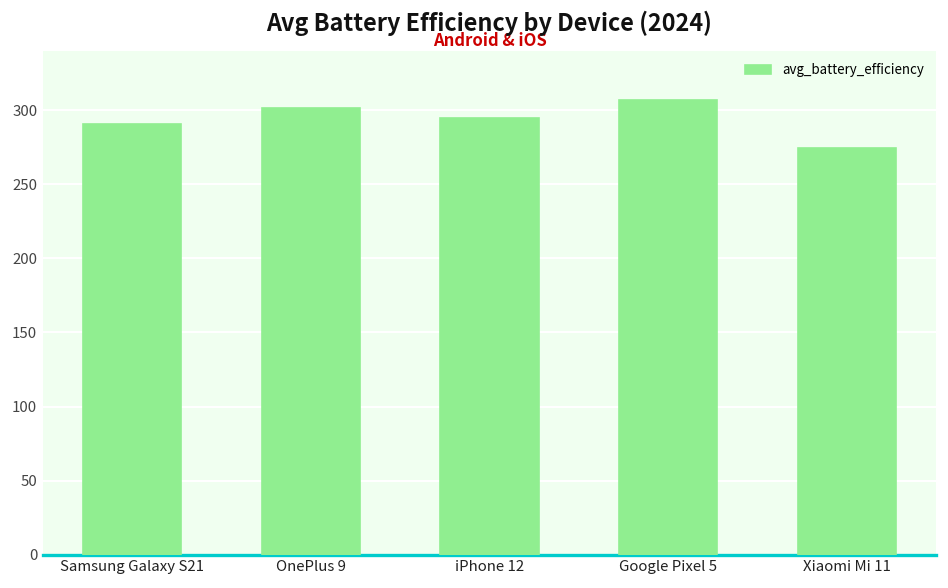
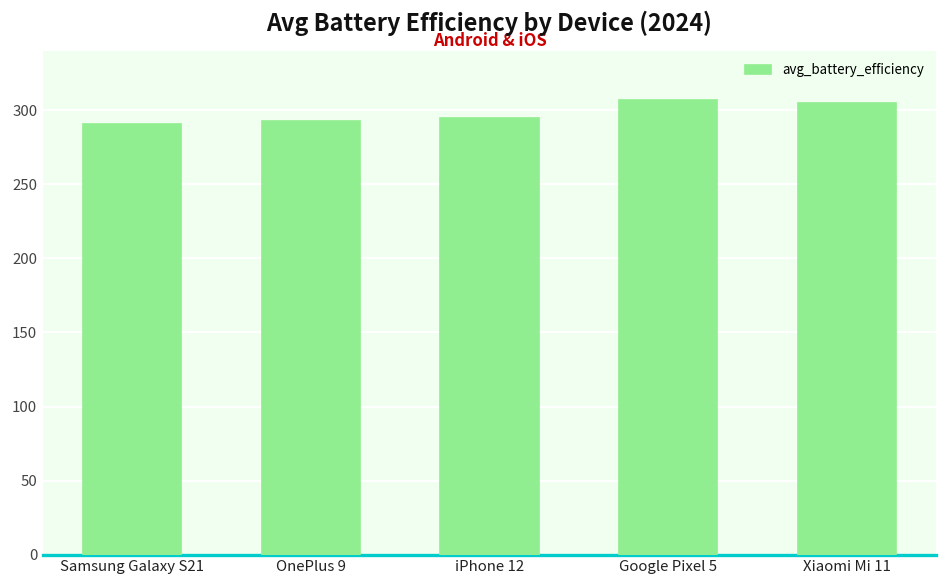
  {
    "Samsung Galaxy S21": 291,
-   "OnePlus 9": 301,
+   "OnePlus 9": 293,
    "iPhone 12": 295,
    "Google Pixel 5": 307,
-   "Xiaomi Mi 11": 274
+   "Xiaomi Mi 11": 305
  }
